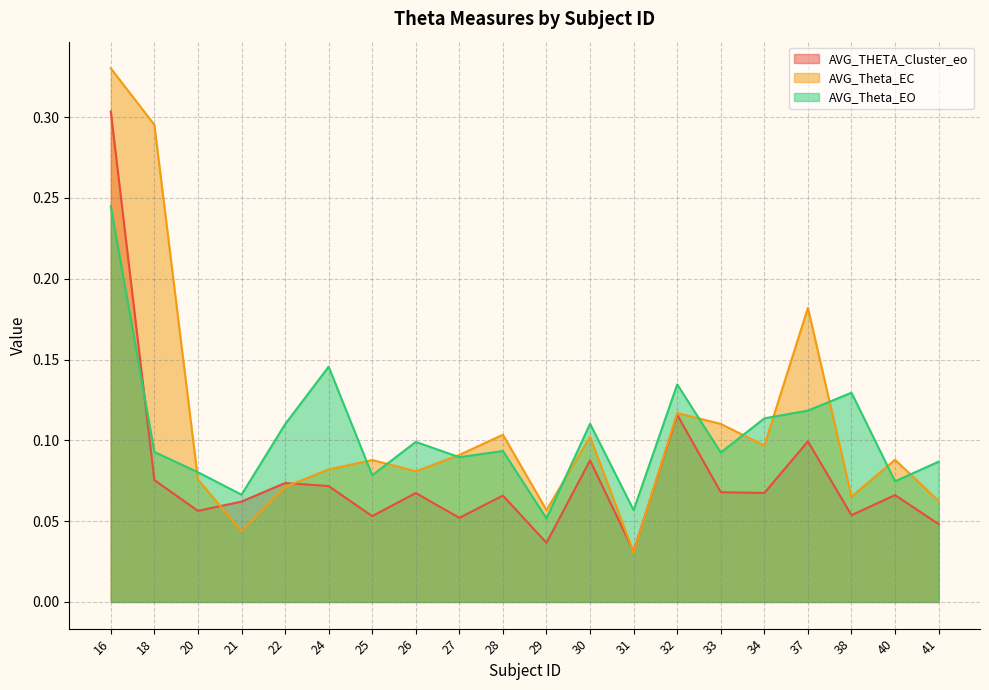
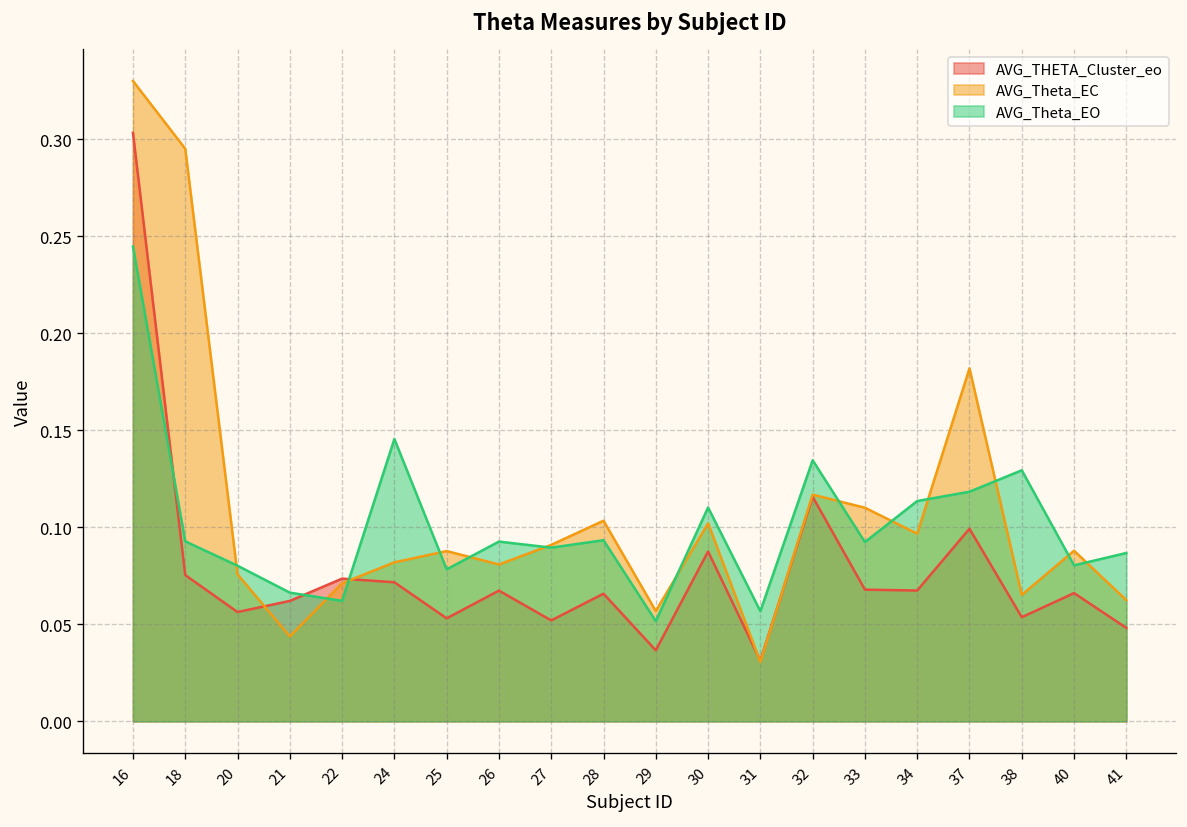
  {
    "AVG_THETA_Cluster_eo": {
      "16": 0.303,
      "18": 0.075,
      "20": 0.056,
      "21": 0.062,
      "22": 0.074,
      "24": 0.072,
      "25": 0.053,
      "26": 0.067,
      "27": 0.052,
      "28": 0.066,
      "29": 0.037,
      "30": 0.088,
      "33": 0.068,
      "34": 0.067,
      "37": 0.099,
      "38": 0.054,
      "40": 0.066,
      "41": 0.048
    },
    "AVG_Theta_EC": {
      "16": 0.330,
      "18": 0.295,
      "20": 0.076,
      "21": 0.044,
      "22": 0.071,
      "24": 0.082,
      "25": 0.088,
      "26": 0.081,
      "28": 0.103,
      "29": 0.057,
      "30": 0.102,
      "33": 0.110,
      "34": 0.097,
      "37": 0.182,
      "38": 0.065,
      "40": 0.088,
      "41": 0.062
    },
    "AVG_Theta_EO": {
      "16": 0.245,
      "18": 0.093,
      "20": 0.080,
      "21": 0.066,
-     "22": 0.110,
+     "22": 0.062,
      "24": 0.146,
      "25": 0.078,
-     "26": 0.099,
+     "26": 0.093,
      "28": 0.093,
      "29": 0.052,
      "30": 0.110,
      "31": 0.057,
      "32": 0.135,
      "33": 0.092,
      "34": 0.114,
      "37": 0.118,
      "38": 0.129,
-     "40": 0.075,
+     "40": 0.080,
      "41": 0.087
    }
  }
